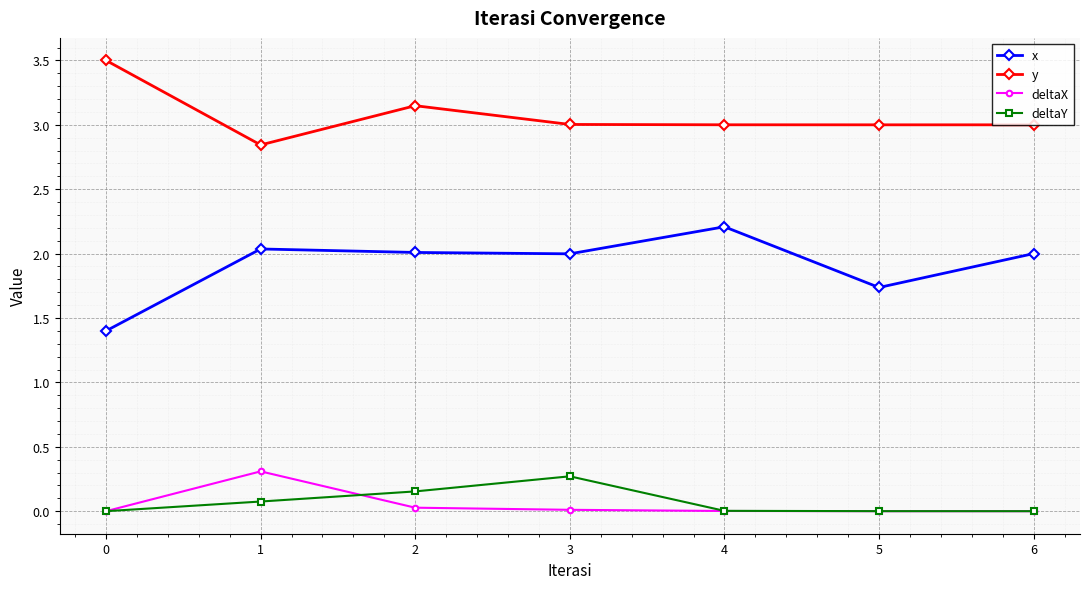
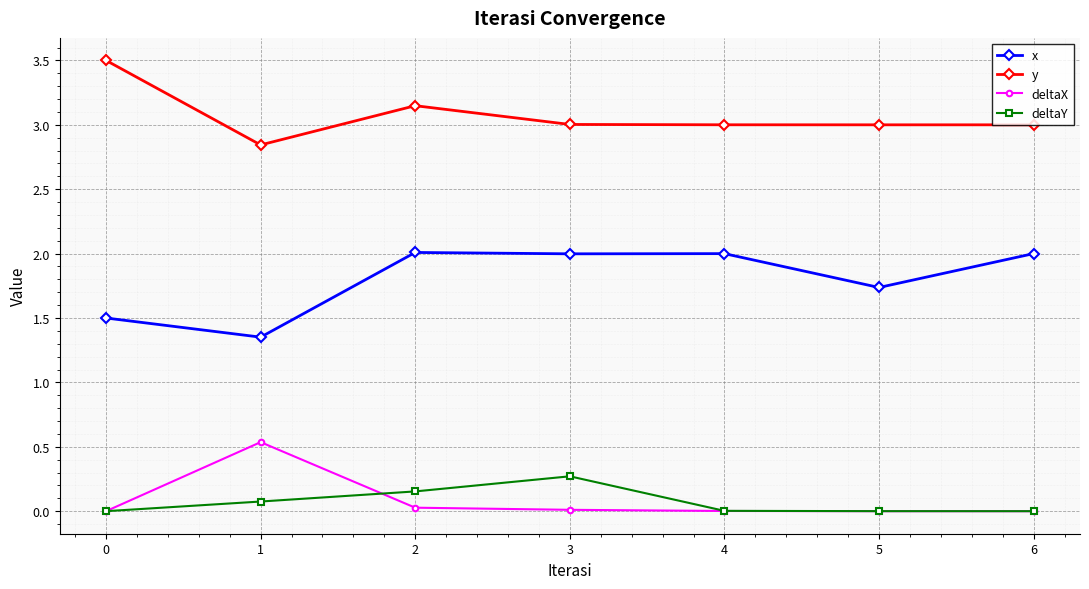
  {
    "x": {
-     "0": 1.4,
-     "1": 2.04,
+     "0": 1.5,
+     "1": 1.35,
      "2": 2.01,
      "3": 2.00,
-     "4": 2.21,
+     "4": 2.00,
      "5": 1.74,
      "6": 2.00
    },
    "y": {
      "0": 3.50,
      "1": 2.84,
      "2": 3.15,
      "3": 3.00,
      "4": 3.00,
      "5": 3.00
    },
    "deltaX": {
-     "1": 0.31,
+     "1": 0.54,
      "2": 0.03,
      "3": 0.01
    },
    "deltaY": {
      "1": 0.07,
      "2": 0.15,
      "3": 0.27
    }
  }
